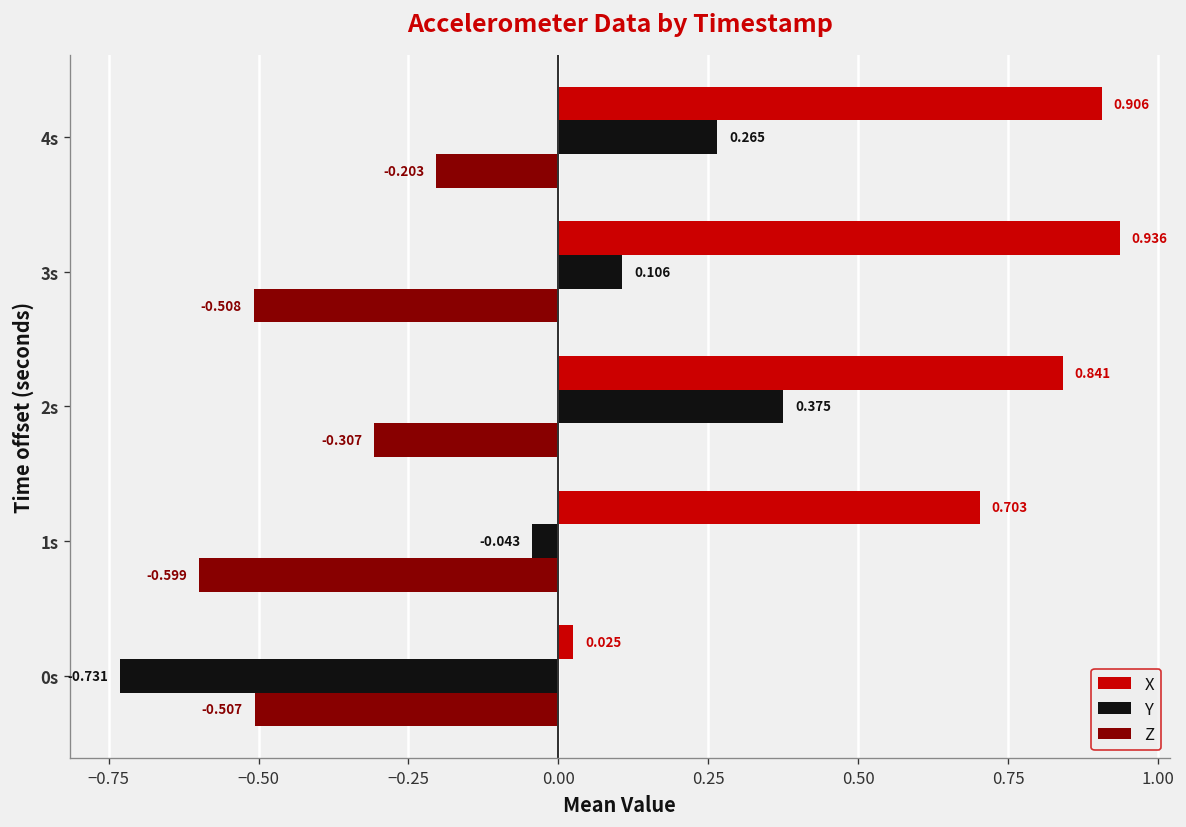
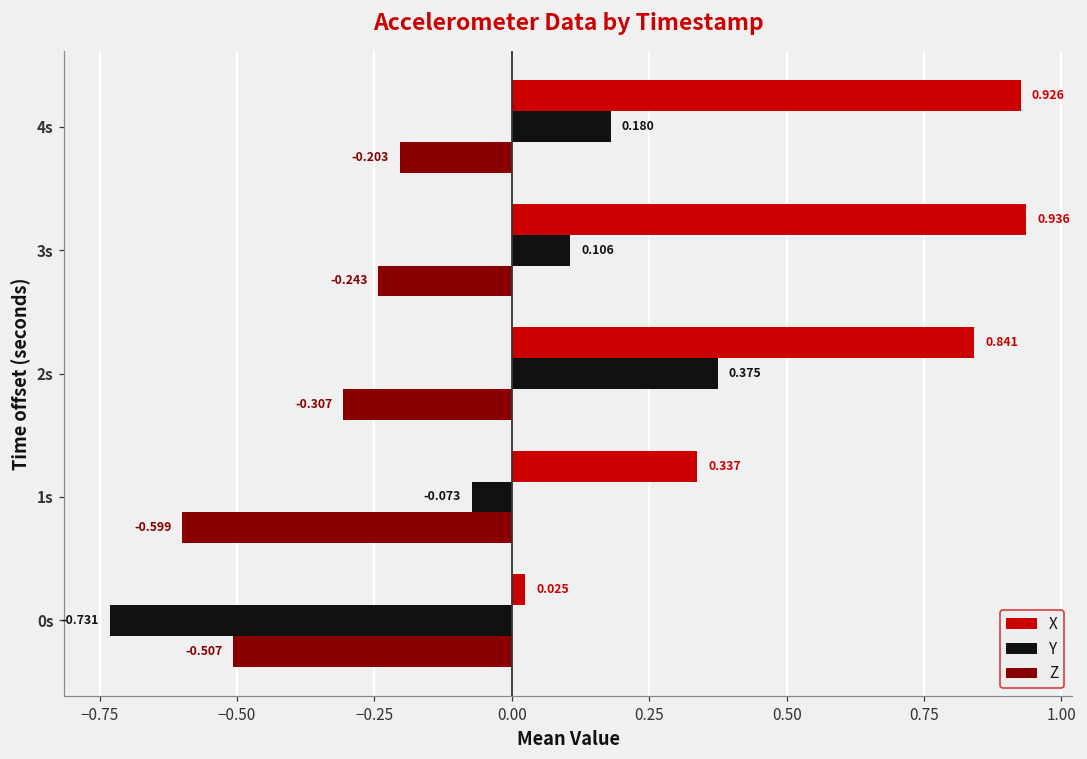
  {
    "X": {
-     "4s": 0.906,
+     "4s": 0.926,
      "3s": 0.936,
      "2s": 0.841,
-     "1s": 0.703,
+     "1s": 0.337,
      "0s": 0.025
    },
    "Y": {
-     "4s": 0.265,
+     "4s": 0.180,
      "3s": 0.106,
      "2s": 0.375,
-     "1s": -0.043,
+     "1s": -0.073,
      "0s": -0.731
    },
    "Z": {
      "4s": -0.203,
-     "3s": -0.508,
+     "3s": -0.243,
      "2s": -0.307,
      "1s": -0.599,
      "0s": -0.507
    }
  }
